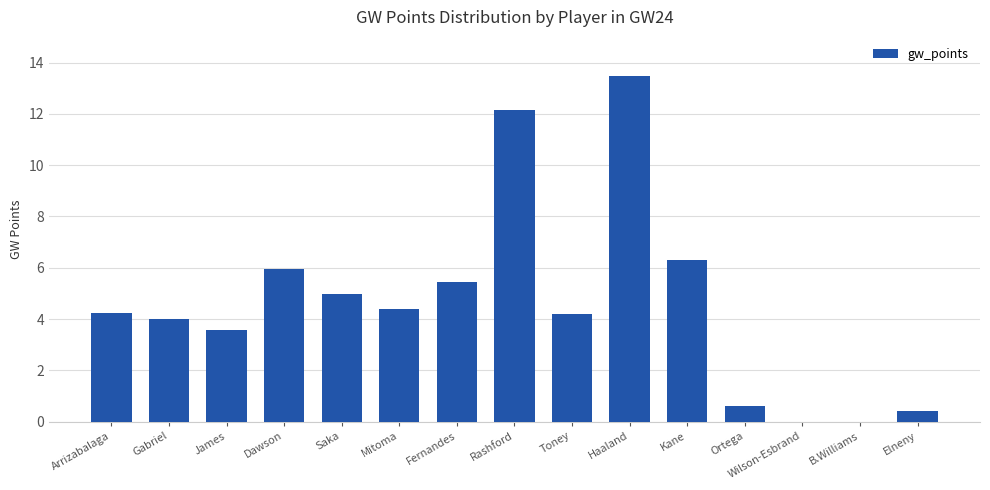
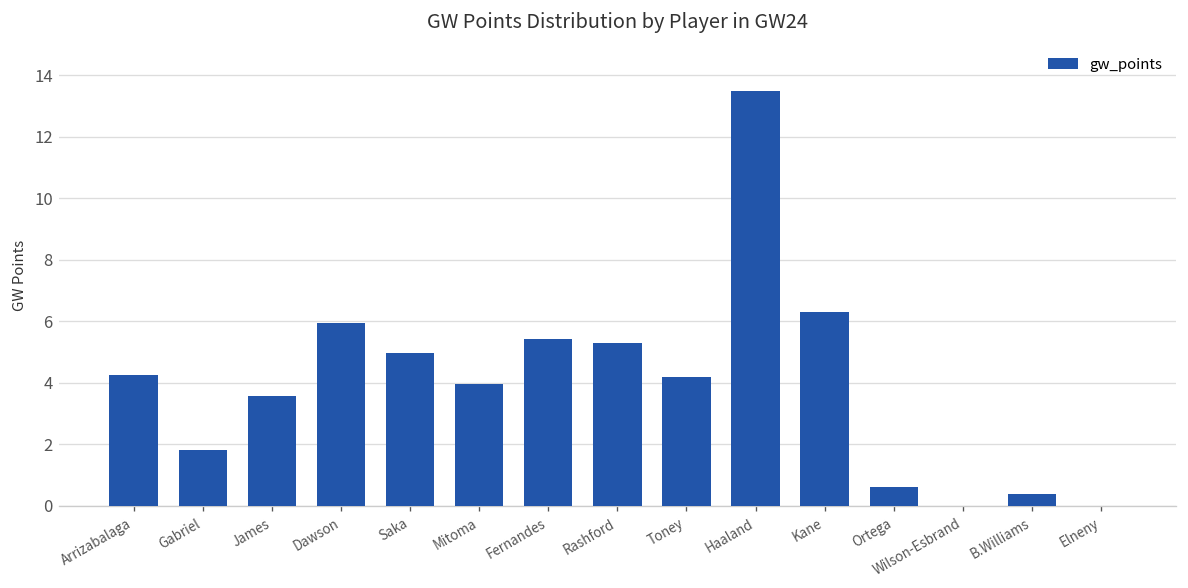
  {
    "Arrizabalaga": 4.2,
-   "Gabriel": 4.0,
+   "Gabriel": 1.8,
    "James": 3.6,
    "Dawson": 6.0,
    "Saka": 5.0,
-   "Mitoma": 4.4,
+   "Mitoma": 4.0,
    "Fernandes": 5.4,
-   "Rashford": 12.2,
+   "Rashford": 5.3,
    "Toney": 4.2,
    "Haaland": 13.5,
    "Kane": 6.3,
    "Ortega": 0.6,
    "Wilson-Esbrand": 0.0,
-   "B.Williams": 0.0,
-   "Elneny": 0.4
+   "B.Williams": 0.4,
+   "Elneny": 0.0
  }
